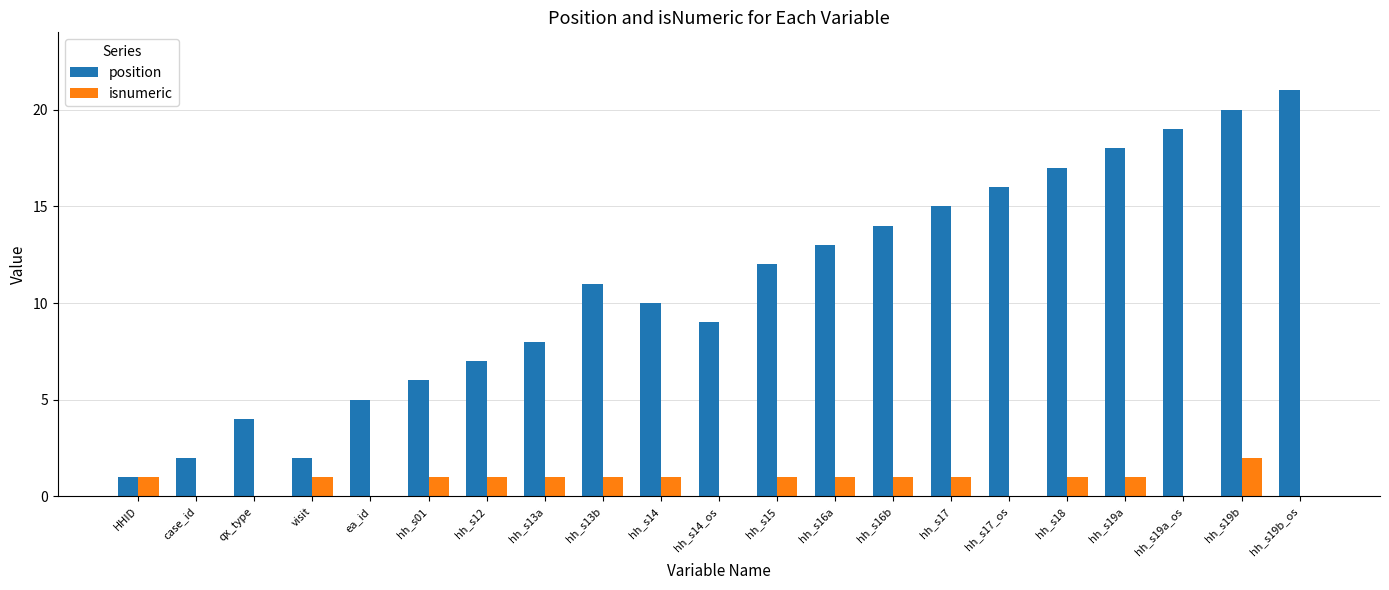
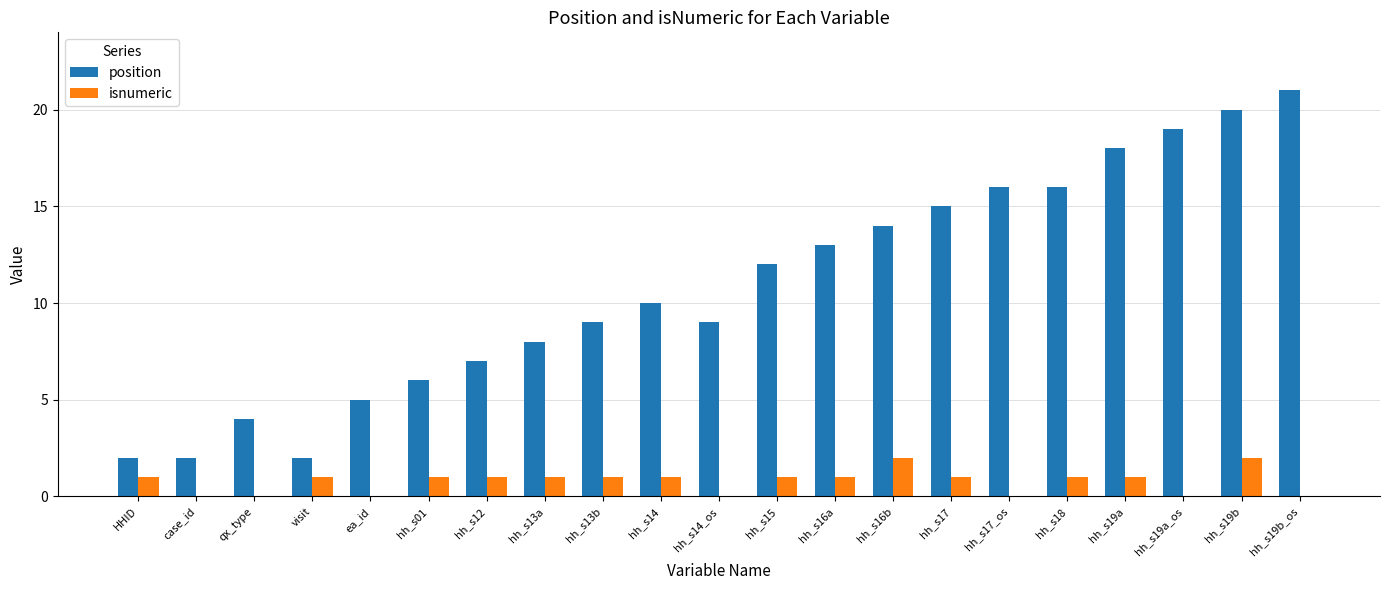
  {
    "position": {
-     "HHID": 1,
+     "HHID": 2,
      "case_id": 2,
      "qx_type": 4,
      "visit": 2,
      "ea_id": 5,
      "hh_s01": 6,
      "hh_s12": 7,
      "hh_s13a": 8,
-     "hh_s13b": 11,
+     "hh_s13b": 9,
      "hh_s14": 10,
      "hh_s14_os": 9,
      "hh_s15": 12,
      "hh_s16a": 13,
      "hh_s16b": 14,
      "hh_s17": 15,
      "hh_s17_os": 16,
-     "hh_s18": 17,
+     "hh_s18": 16,
      "hh_s19a": 18,
      "hh_s19a_os": 19,
      "hh_s19b": 20,
      "hh_s19b_os": 21
    },
    "isnumeric": {
      "HHID": 1,
      "case_id": 0,
      "qx_type": 0,
      "visit": 1,
      "ea_id": 0,
      "hh_s01": 1,
      "hh_s12": 1,
      "hh_s13a": 1,
      "hh_s13b": 1,
      "hh_s14": 1,
      "hh_s14_os": 0,
      "hh_s15": 1,
      "hh_s16a": 1,
-     "hh_s16b": 1,
+     "hh_s16b": 2,
      "hh_s17": 1,
      "hh_s17_os": 0,
      "hh_s18": 1,
      "hh_s19a": 1,
      "hh_s19a_os": 0,
      "hh_s19b": 2,
      "hh_s19b_os": 0
    }
  }
